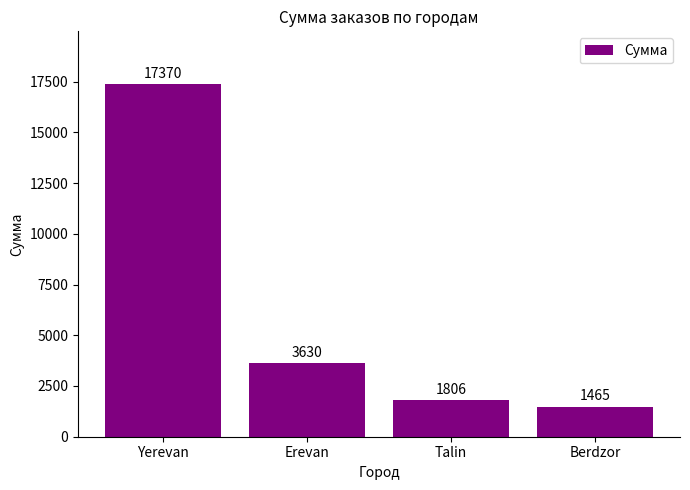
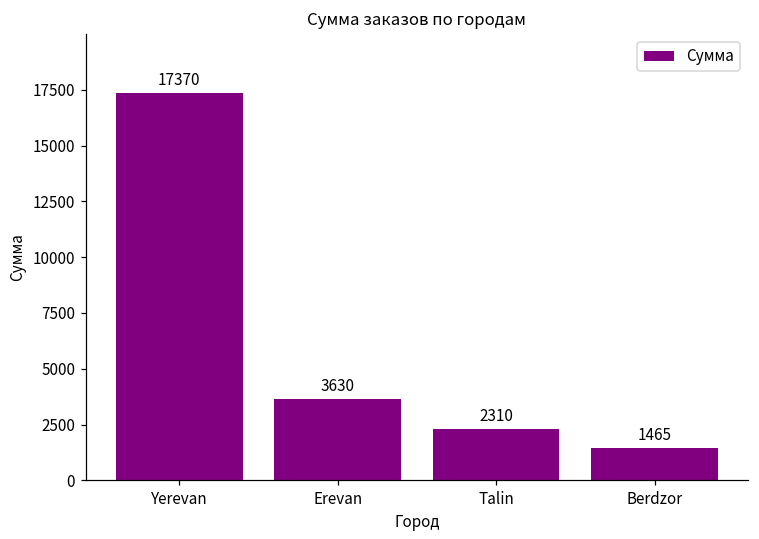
  {
    "Yerevan": 17370,
    "Erevan": 3630,
-   "Talin": 1806,
+   "Talin": 2310,
    "Berdzor": 1465
  }
